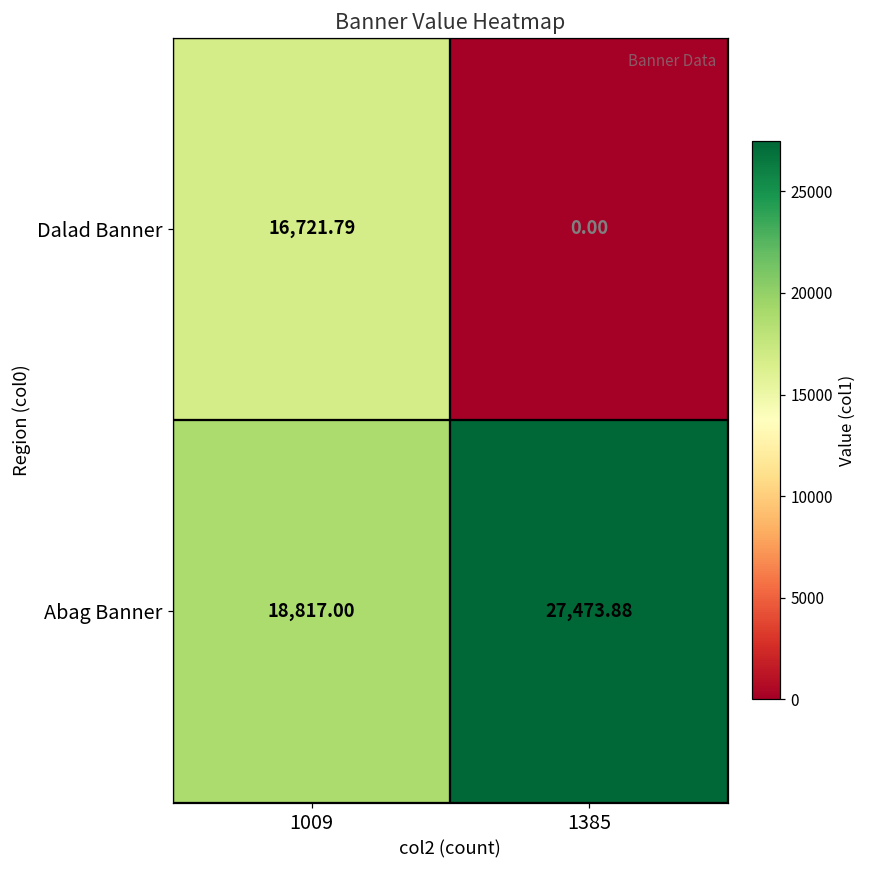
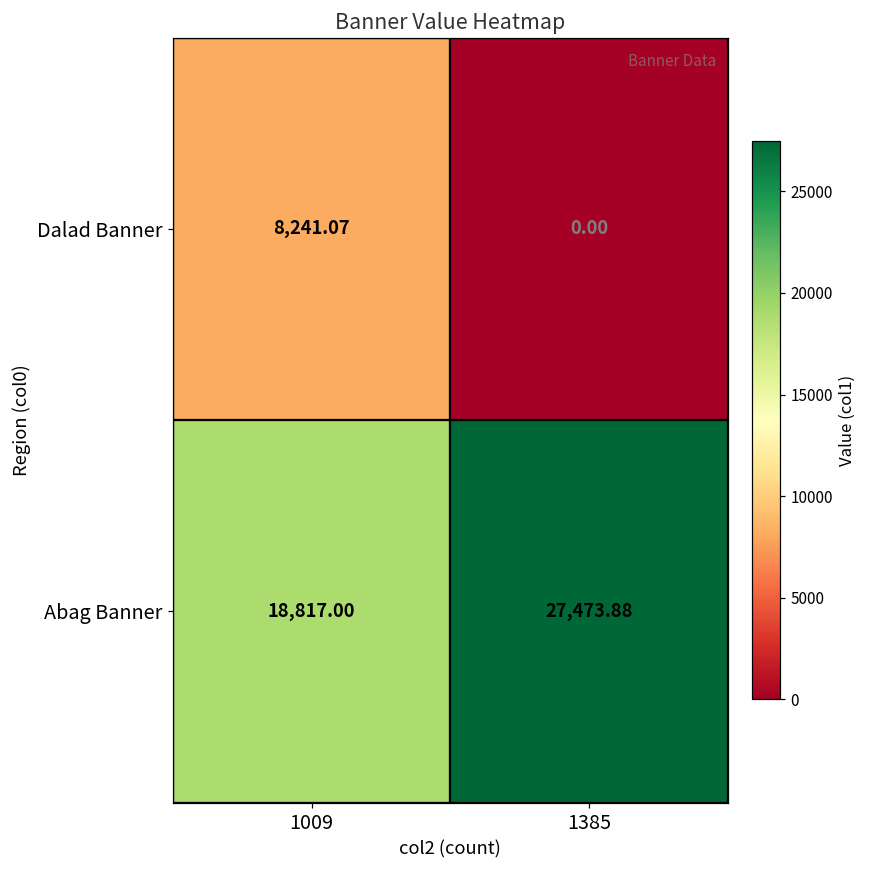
  {
    "Dalad Banner": {
-     "1009": "16,721.79"
+     "1009": "8,241.07"
    },
    "Abag Banner": {
      "1009": "18,817.00",
      "1385": "27,473.88"
    }
  }
